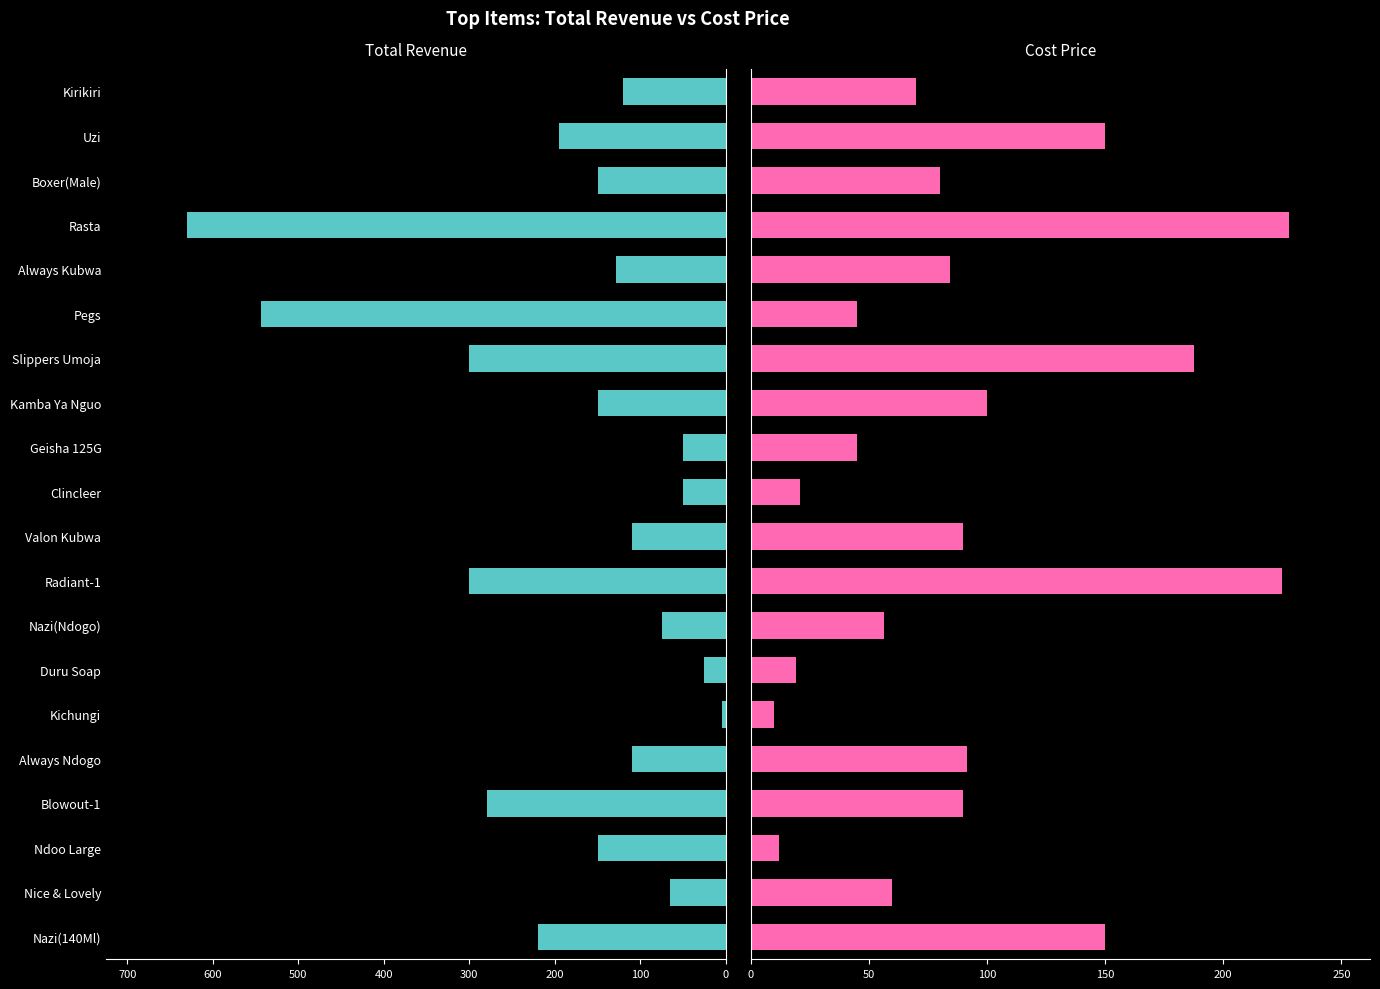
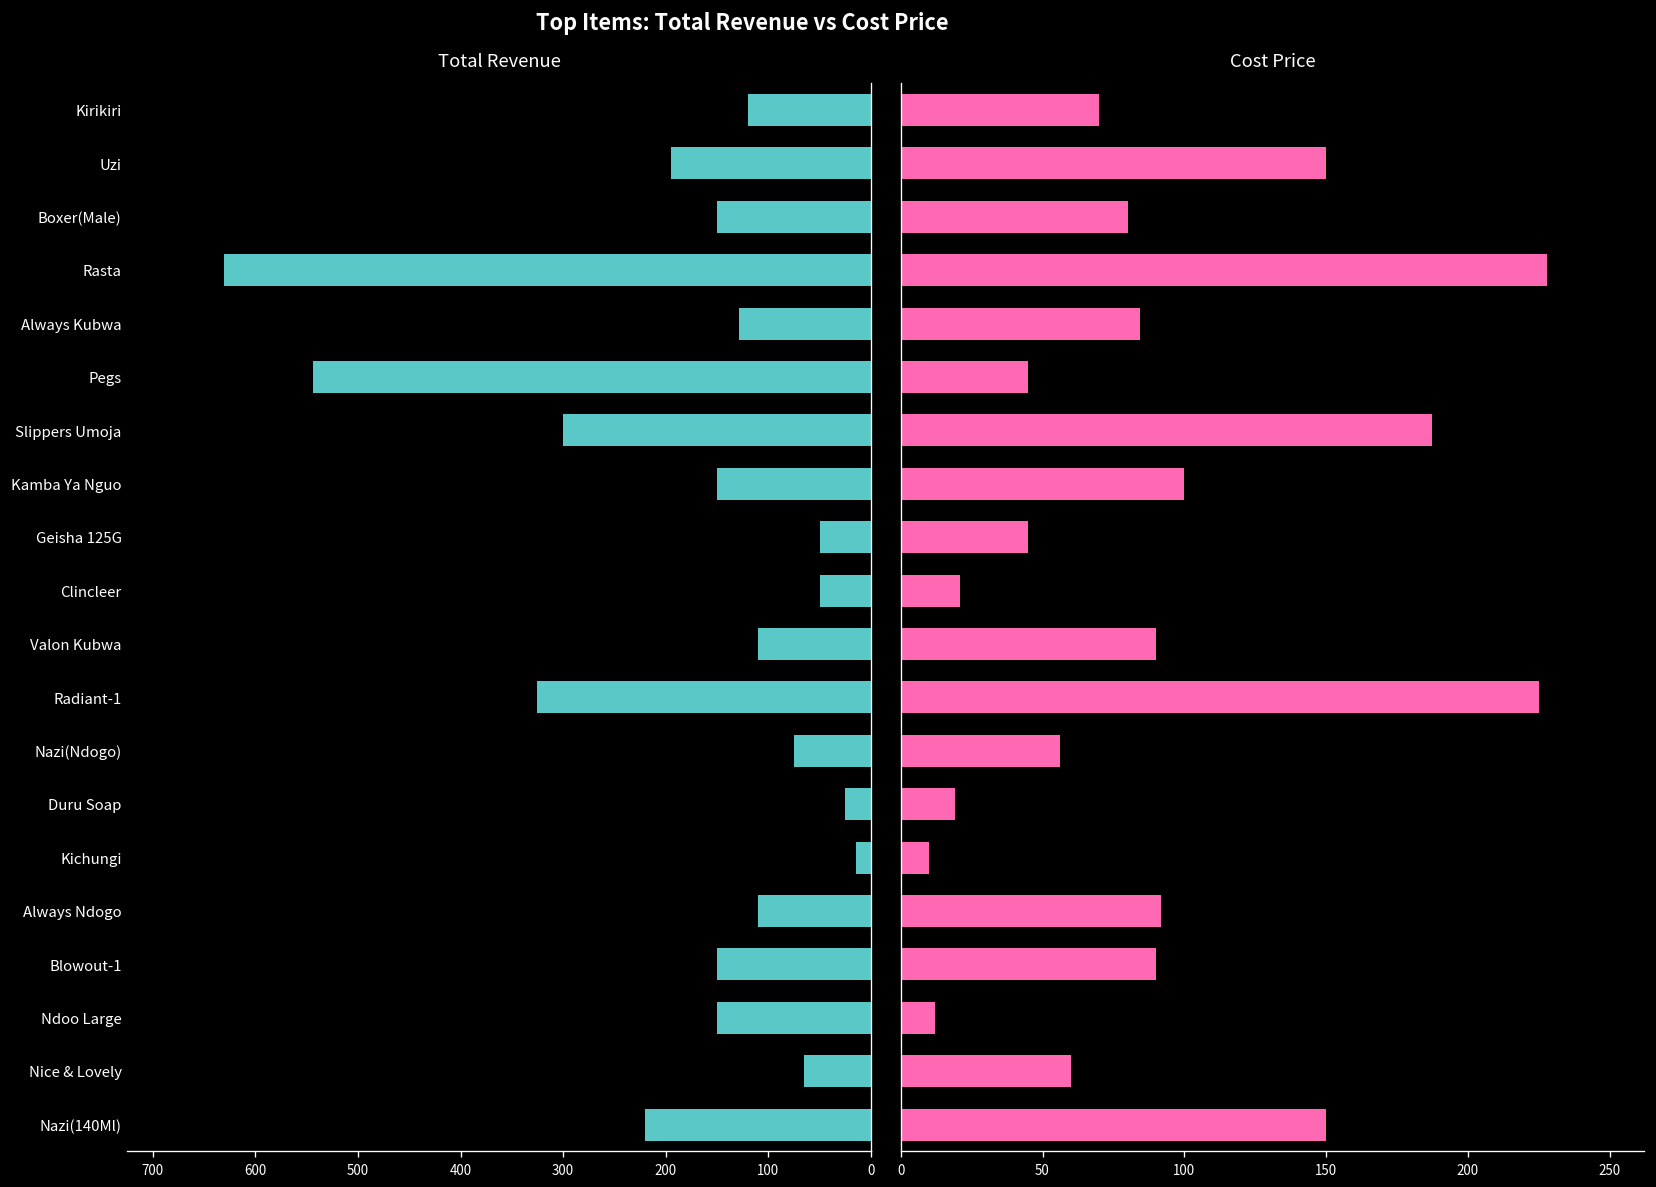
  {
    "Total Revenue": {
      "Kirikiri": 120,
      "Uzi": 200,
      "Boxer(Male)": 150,
      "Rasta": 630,
      "Always Kubwa": 130,
      "Pegs": 540,
      "Slippers Umoja": 300,
      "Kamba Ya Nguo": 150,
      "Geisha 125G": 50,
      "Clincleer": 50,
      "Valon Kubwa": 110,
-     "Radiant-1": 300,
+     "Radiant-1": 330,
      "Nazi(Ndogo)": 80,
      "Duru Soap": 30,
-     "Kichungi": 10,
+     "Kichungi": 20,
      "Always Ndogo": 110,
-     "Blowout-1": 280,
+     "Blowout-1": 150,
      "Ndoo Large": 150,
      "Nice & Lovely": 70,
      "Nazi(140Ml)": 220
    }
  }
